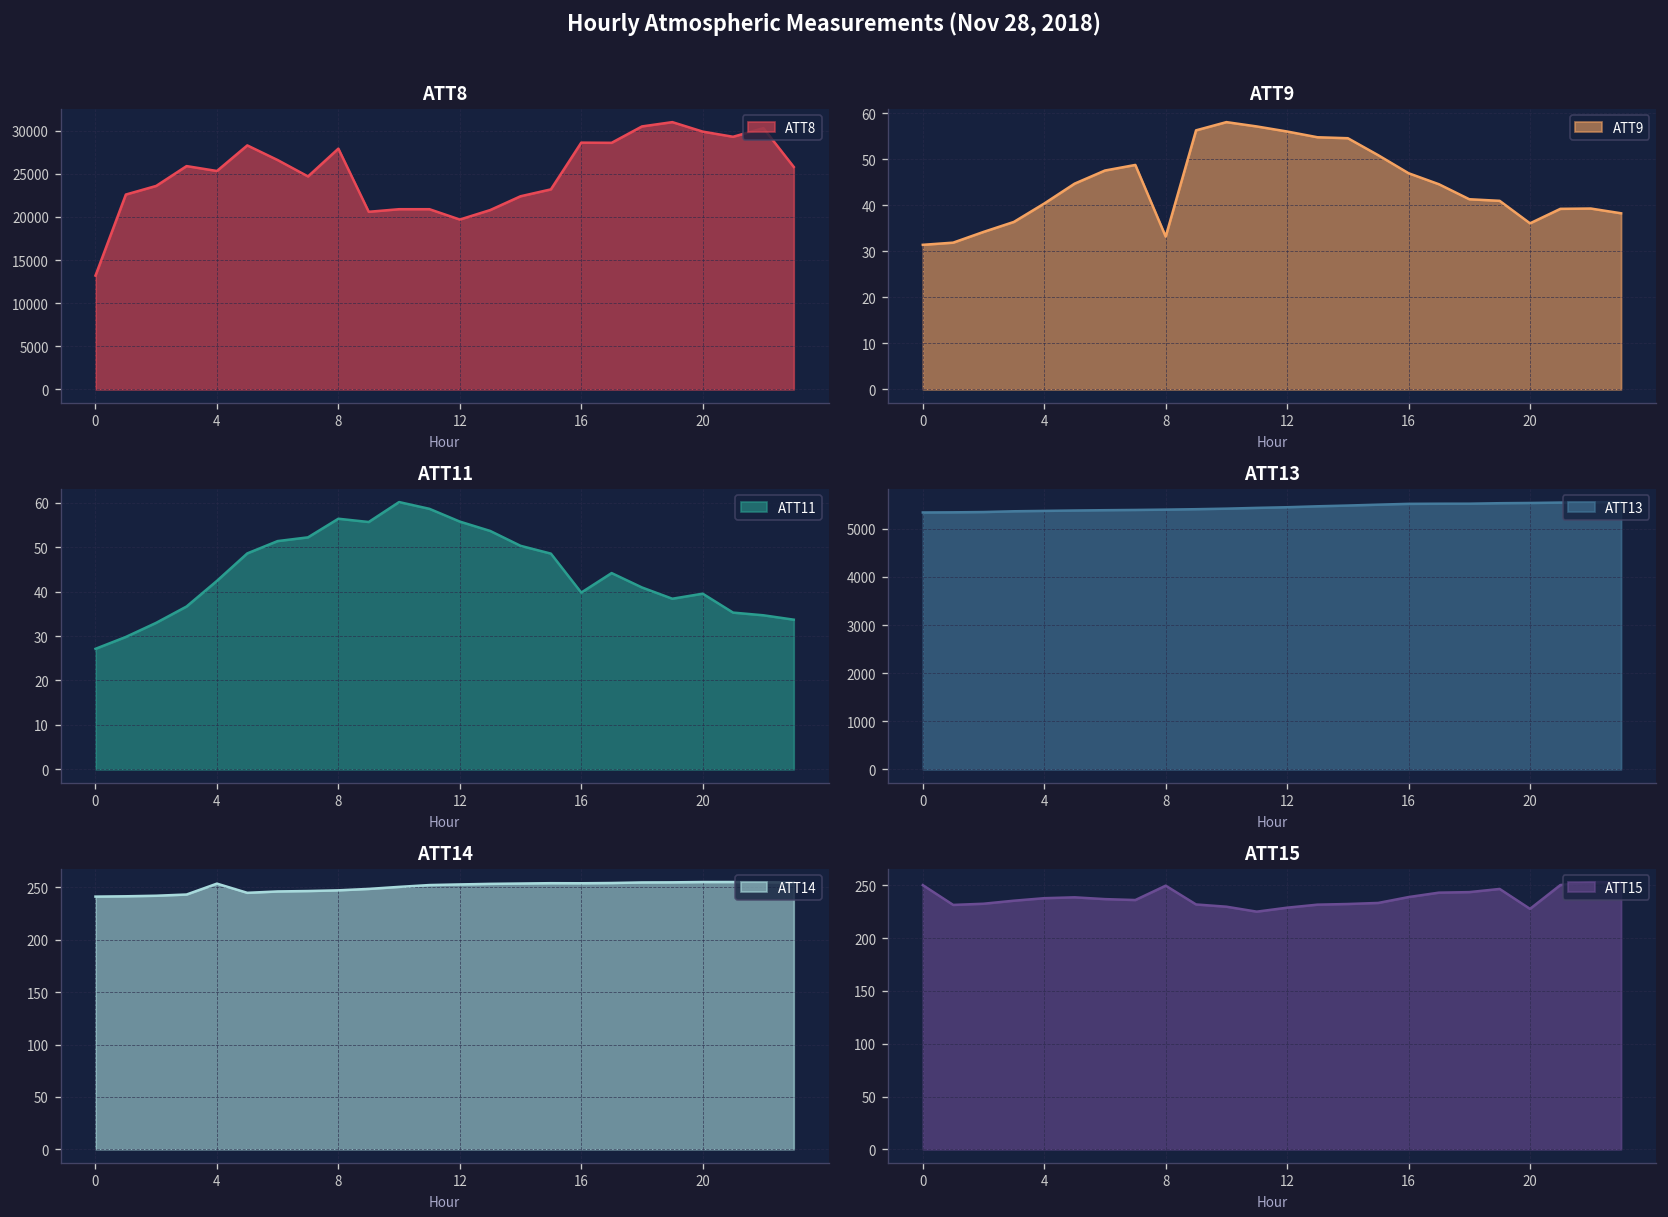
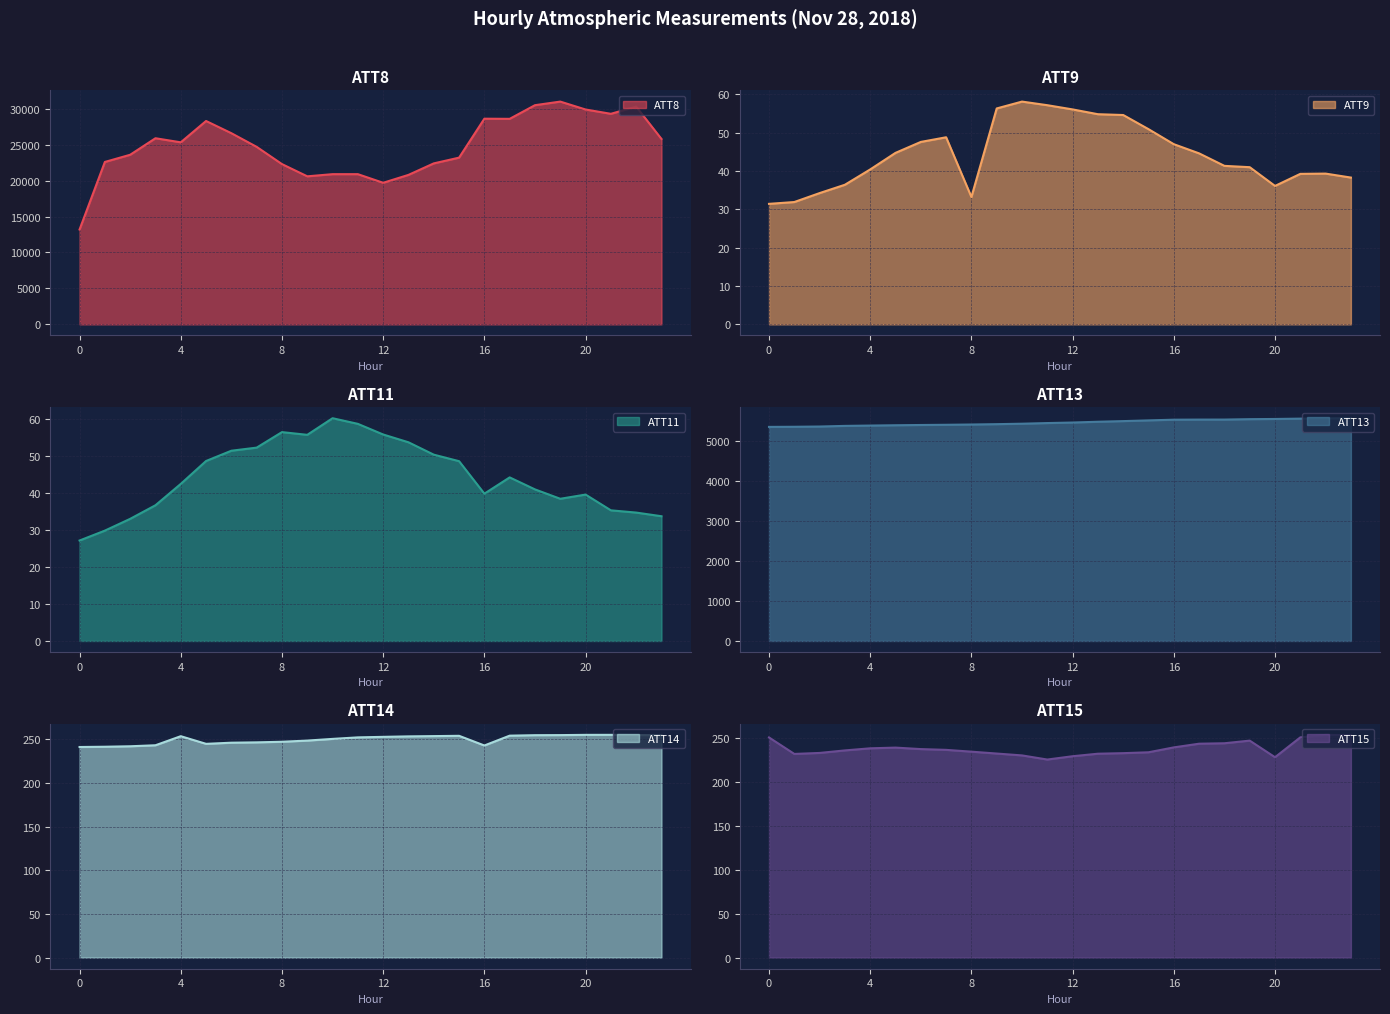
  {
    "ATT8": {
      "0": 13000,
      "4": 25000,
-     "8": 28000,
+     "8": 22000,
      "12": 20000,
      "16": 29000,
      "20": 30000
    },
    "ATT9": {
      "0": 31,
      "4": 40,
      "8": 33,
      "12": 56,
      "16": 47,
      "20": 36
    },
    "ATT11": {
      "0": 27,
      "4": 42,
      "8": 56,
      "12": 56,
      "16": 40,
      "20": 40
    },
    "ATT13": {
      "0": 5300,
      "4": 5400,
      "8": 5400,
      "12": 5400,
      "16": 5500,
      "20": 5500
    },
    "ATT14": {
      "0": 240,
      "4": 250,
      "8": 250,
      "12": 250,
-     "16": 250,
+     "16": 240,
      "20": 260
    },
    "ATT15": {
      "0": 250,
      "4": 240,
-     "8": 250,
+     "8": 230,
      "12": 230,
      "16": 240,
      "20": 230
    }
  }
